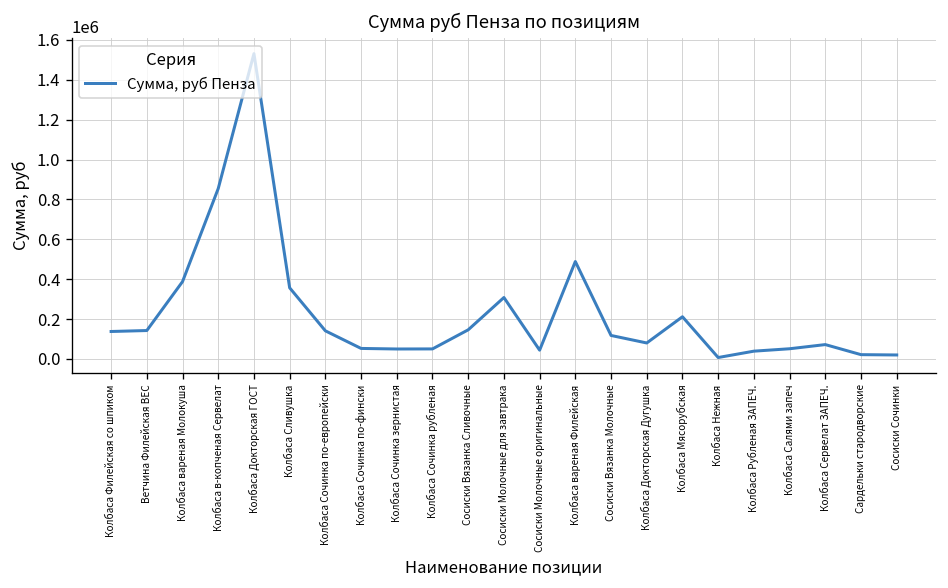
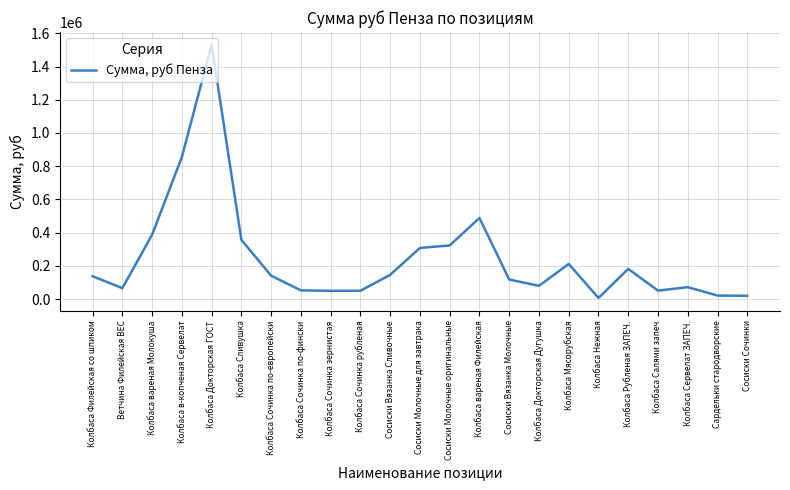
  {
    "Колбаса Филейская со шпиком": 140000,
-   "Ветчина Филейская ВЕС": 140000,
+   "Ветчина Филейская ВЕС": 70000,
    "Колбаса вареная Молокуша": 390000,
    "Колбаса в-копченая Сервелат": 850000,
    "Колбаса Сливушка": 360000,
    "Колбаса Сочинка по-европейски": 140000,
    "Колбаса Сочинка по-фински": 50000,
    "Колбаса Сочинка зернистая": 50000,
    "Колбаса Сочинка рубленая": 50000,
    "Сосиски Вязанка Сливочные": 150000,
    "Сосиски Молочные для завтрака": 310000,
-   "Сосиски Молочные оригинальные": 40000,
+   "Сосиски Молочные оригинальные": 320000,
    "Колбаса вареная Филейская": 490000,
    "Сосиски Вязанка Молочные": 120000,
    "Колбаса Докторская Дугушка": 80000,
    "Колбаса Мясорубская": 210000,
    "Колбаса Нежная": 10000,
-   "Колбаса Рубленая ЗАПЕЧ.": 40000,
+   "Колбаса Рубленая ЗАПЕЧ.": 180000,
    "Колбаса Салями запеч": 50000,
    "Колбаса Сервелат ЗАПЕЧ.": 70000,
    "Сардельки стародворские": 20000,
    "Сосиски Сочинки": 20000
  }
